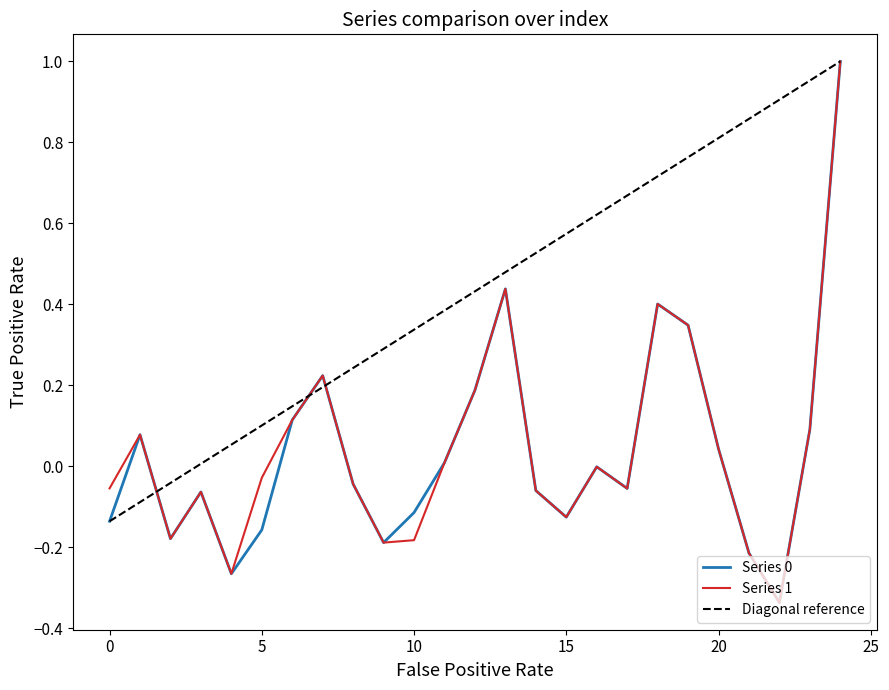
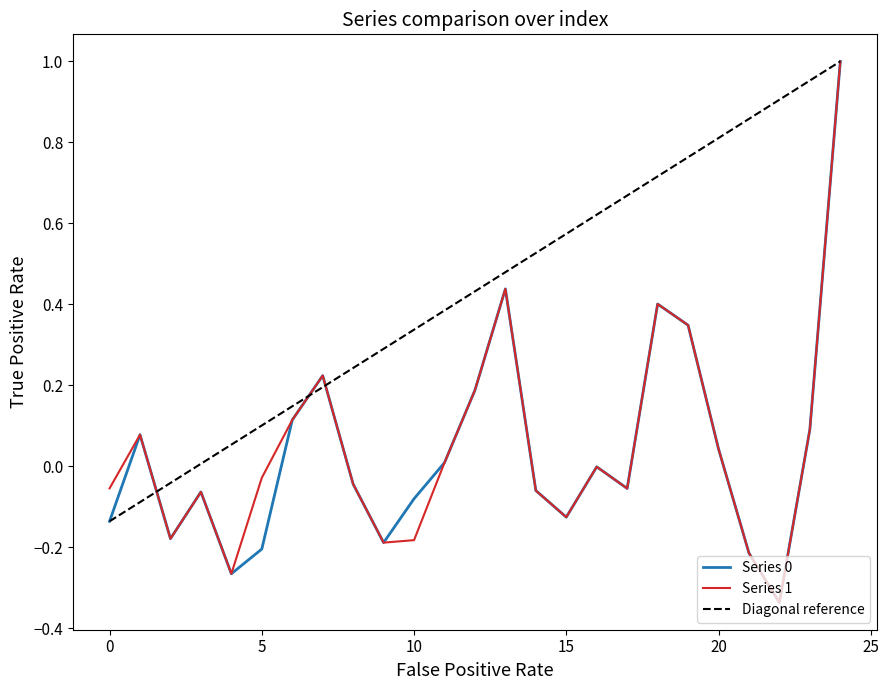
  {
    "Series 0": {
-     "5": -0.16,
-     "10": -0.11
+     "5": -0.20,
+     "10": -0.08
    },
    "Series 1": {
      "0": -0.05,
      "5": -0.03,
      "10": -0.18
    }
  }
